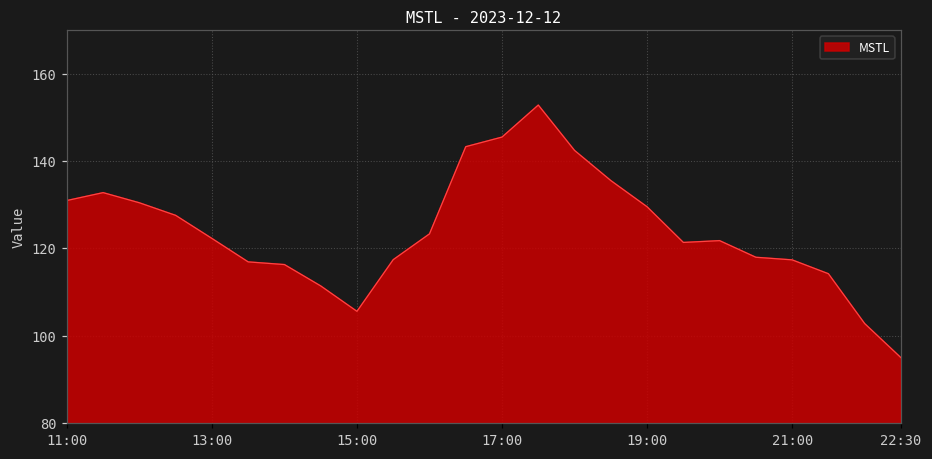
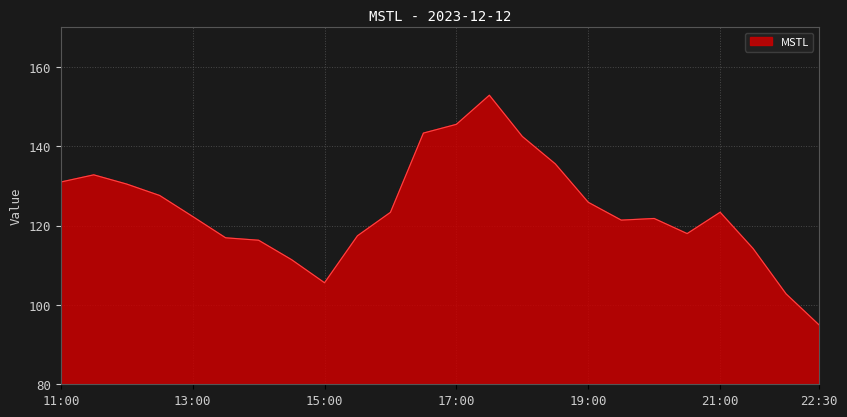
  {
    "11:00": 131,
    "13:00": 122,
    "15:00": 106,
    "17:00": 146,
-   "19:00": 130,
-   "21:00": 117,
+   "19:00": 126,
+   "21:00": 123,
    "22:30": 95
  }
